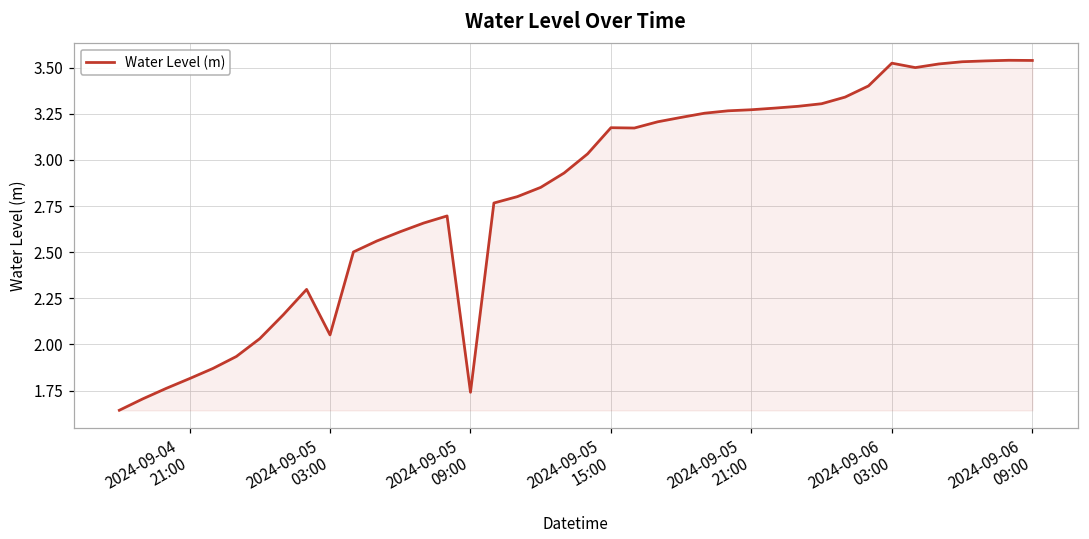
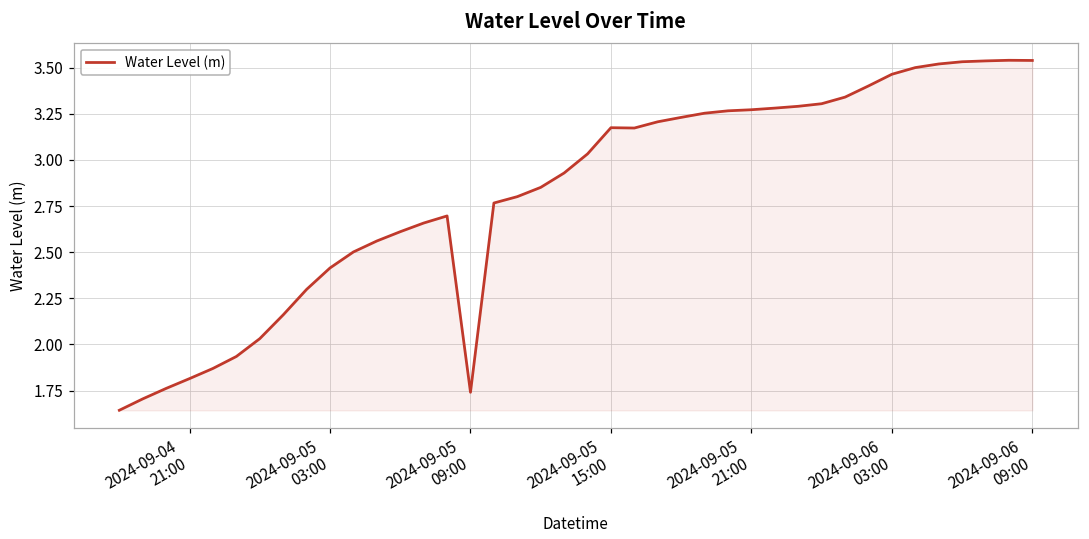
  {
    "2024-09-04 21:00": 1.82,
-   "2024-09-05 03:00": 2.05,
+   "2024-09-05 03:00": 2.41,
    "2024-09-05 09:00": 1.74,
    "2024-09-05 15:00": 3.17,
    "2024-09-05 21:00": 3.27,
-   "2024-09-06 03:00": 3.52,
+   "2024-09-06 03:00": 3.46,
    "2024-09-06 09:00": 3.54
  }
